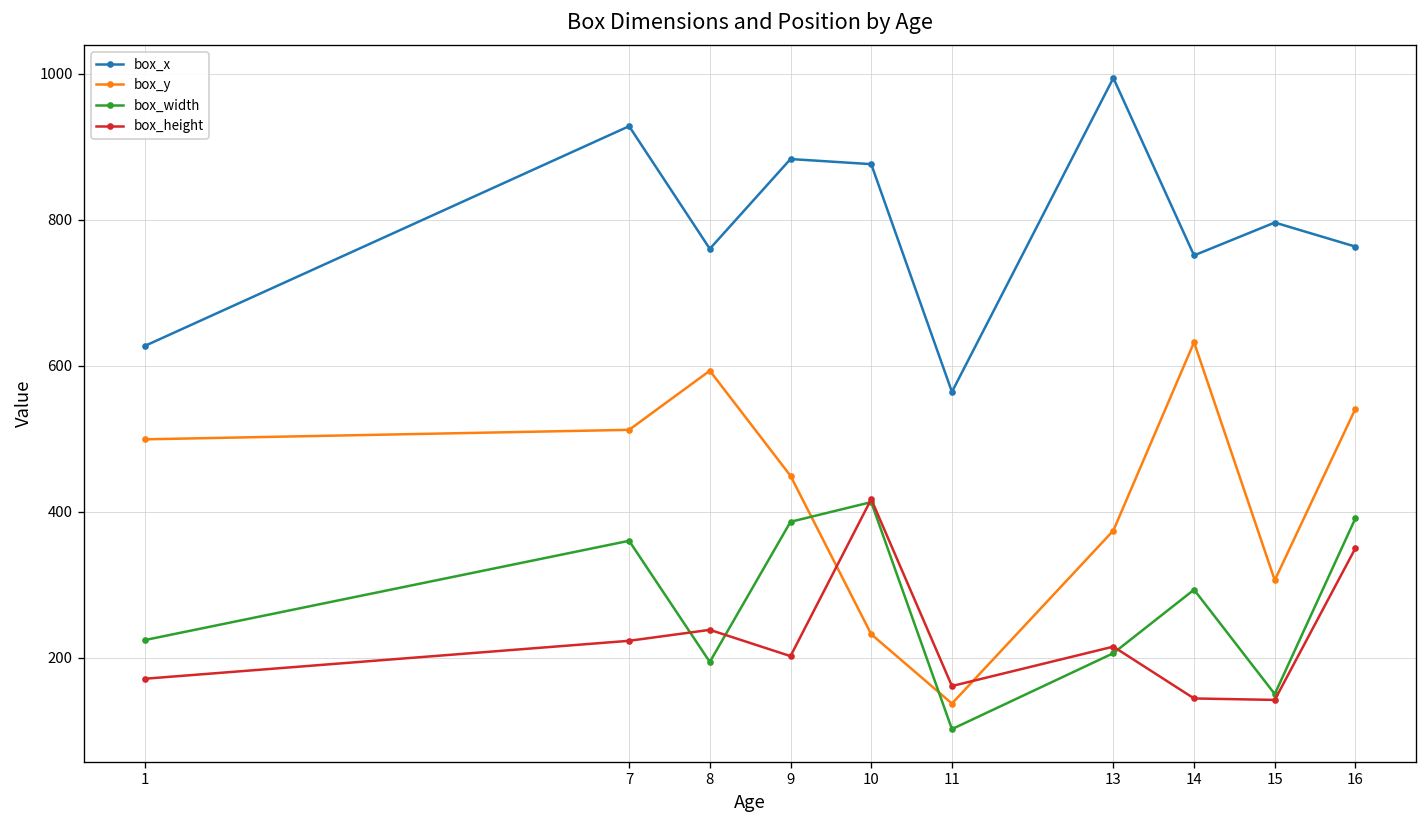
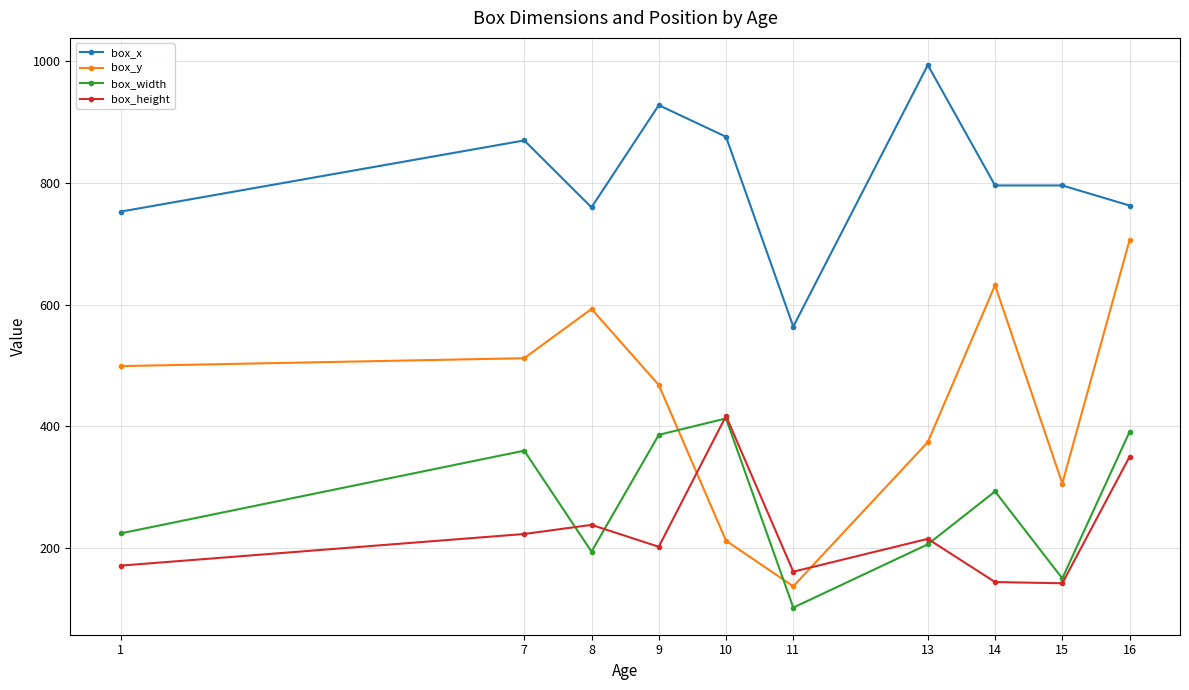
  {
    "box_x": {
-     "1": 630,
-     "7": 930,
+     "1": 750,
+     "7": 870,
      "8": 760,
-     "9": 880,
+     "9": 930,
      "10": 880,
      "11": 560,
      "13": 990,
-     "14": 750,
+     "14": 800,
      "15": 800,
      "16": 760
    },
    "box_y": {
      "1": 500,
      "7": 510,
      "8": 590,
-     "9": 450,
-     "10": 230,
+     "9": 470,
+     "10": 210,
      "11": 140,
      "13": 370,
      "14": 630,
      "15": 310,
-     "16": 540
+     "16": 710
    },
    "box_width": {
      "1": 220,
      "7": 360,
      "8": 190,
      "9": 390,
      "11": 100,
      "13": 210,
      "14": 290,
      "15": 150,
      "16": 390
    },
    "box_height": {
      "1": 170,
      "7": 220,
      "8": 240,
      "9": 200,
      "11": 160,
      "13": 220,
      "14": 140,
      "15": 140,
      "16": 350
    }
  }
